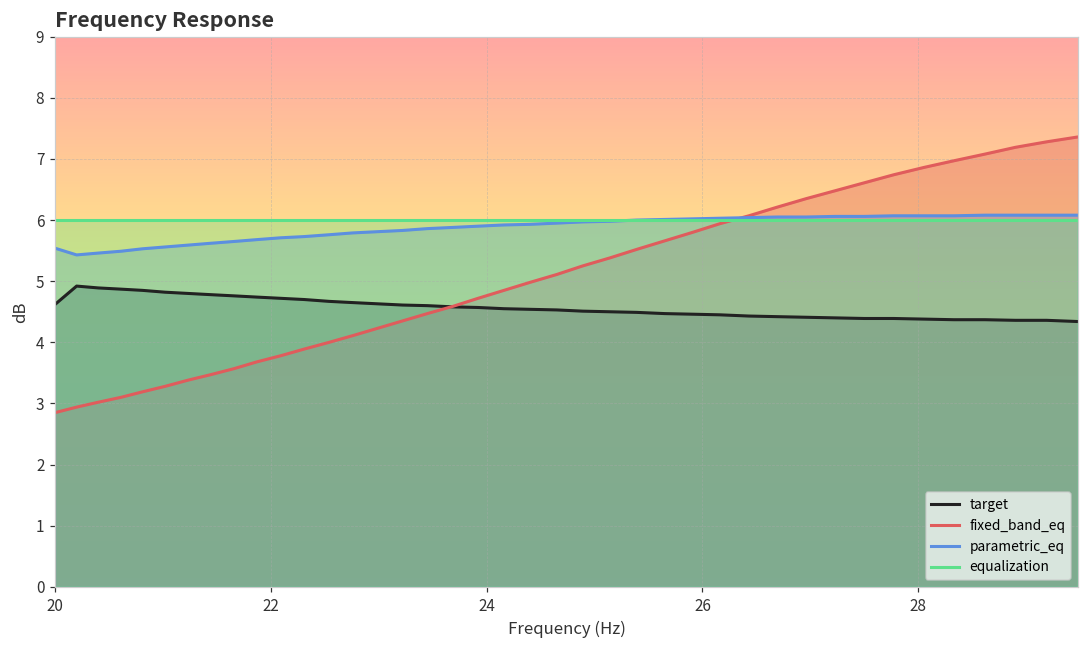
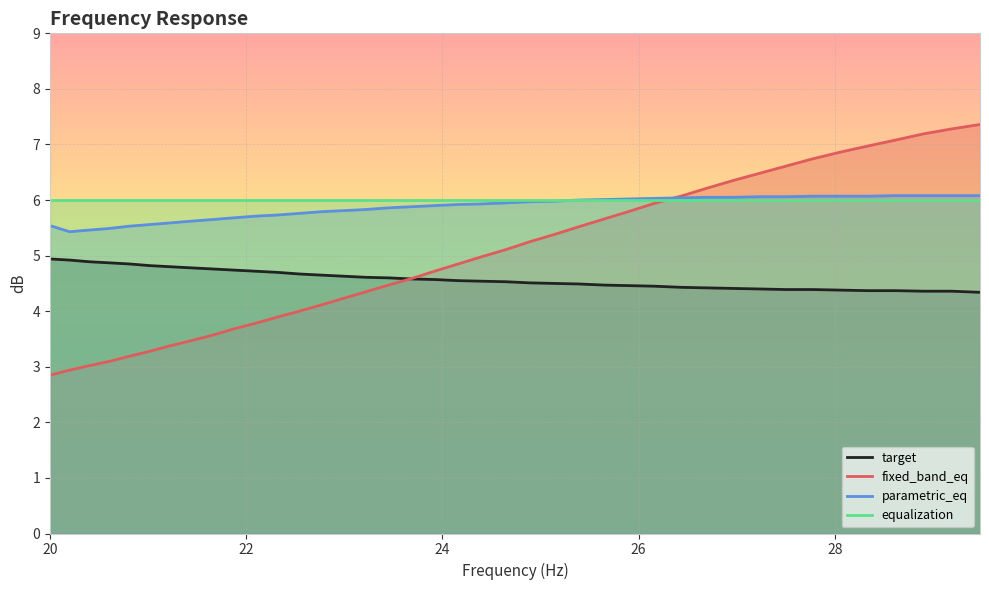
  {
    "target": {
-     "20": 4.6
+     "20": 4.9
    },
    "fixed_band_eq": {
      "20": 2.9
    },
    "parametric_eq": {
      "20": 5.5
    },
    "equalization": {
      "20": 6.0
    }
  }
